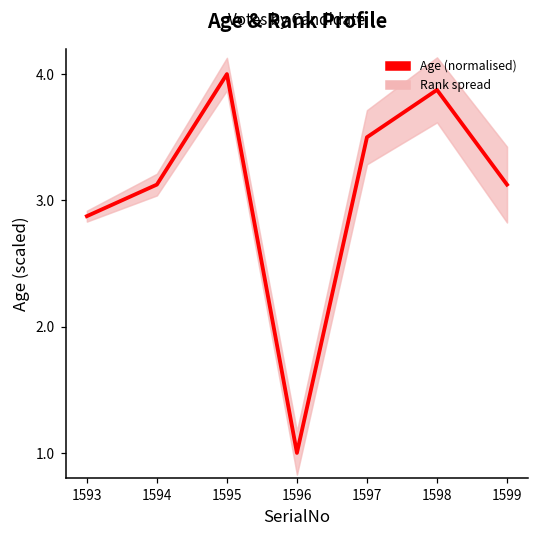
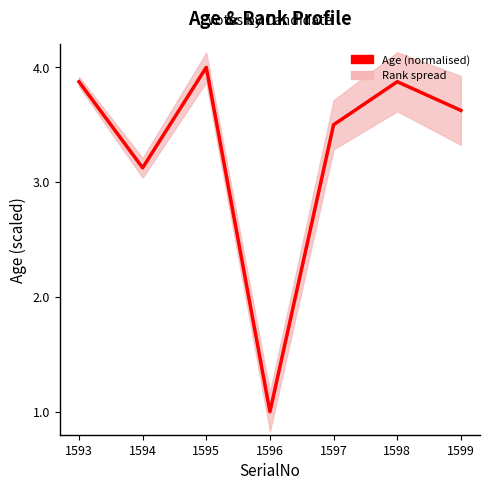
  {
    "Age (normalised)": {
-     "1593": 2.88,
+     "1593": 3.88,
      "1594": 3.13,
      "1595": 4.00,
      "1596": 1.00,
      "1597": 3.50,
      "1598": 3.88,
-     "1599": 3.13
+     "1599": 3.63
    }
  }
